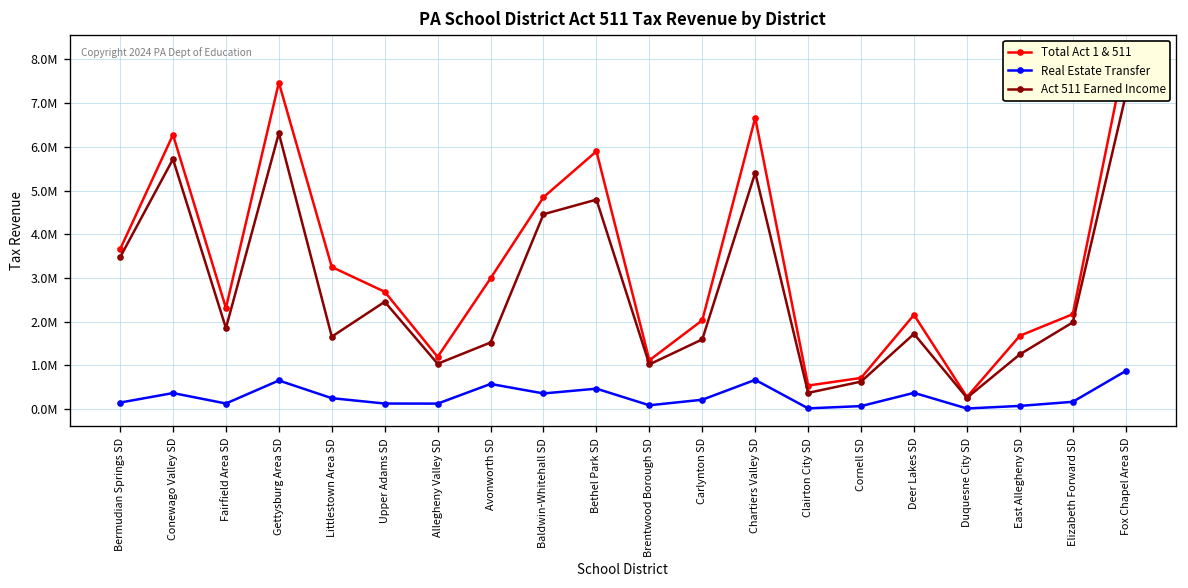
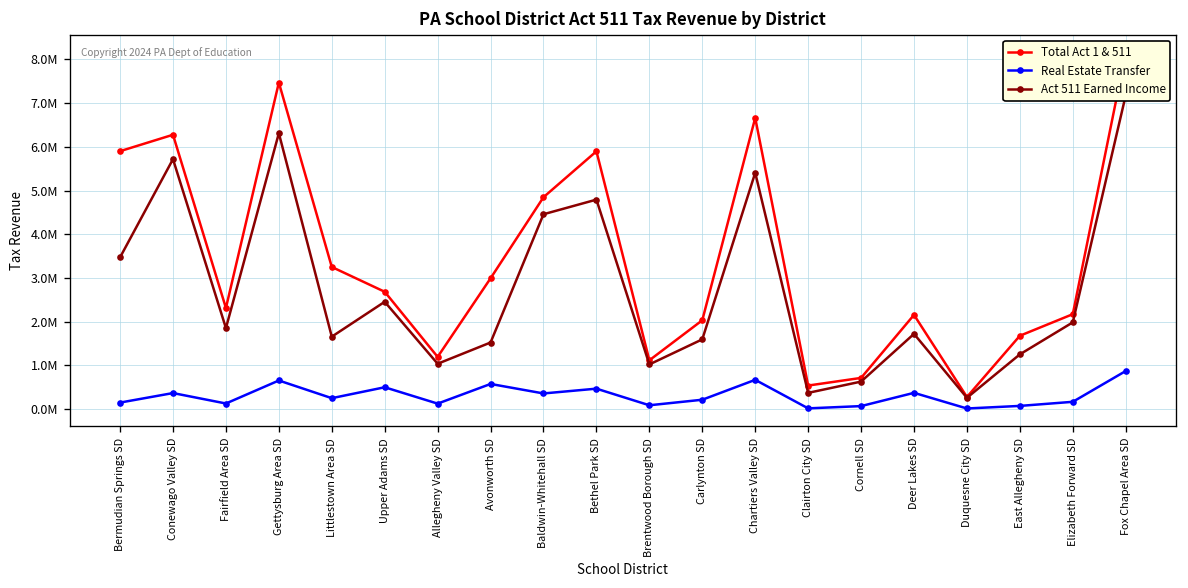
  {
    "Total Act 1 & 511": {
-     "Bermudian Springs SD": 3700000,
+     "Bermudian Springs SD": 5900000,
      "Conewago Valley SD": 6300000,
      "Fairfield Area SD": 2300000,
      "Gettysburg Area SD": 7500000,
      "Littlestown Area SD": 3300000,
      "Upper Adams SD": 2700000,
      "Allegheny Valley SD": 1200000,
      "Avonworth SD": 3000000,
      "Baldwin-Whitehall SD": 4800000,
      "Bethel Park SD": 5900000,
      "Brentwood Borough SD": 1100000,
      "Carlynton SD": 2000000,
      "Chartiers Valley SD": 6700000,
      "Clairton City SD": 500000,
      "Cornell SD": 700000,
      "Deer Lakes SD": 2200000,
      "East Allegheny SD": 1700000,
      "Elizabeth Forward SD": 2200000
    },
    "Real Estate Transfer": {
      "Bermudian Springs SD": 100000,
      "Conewago Valley SD": 400000,
      "Fairfield Area SD": 100000,
      "Gettysburg Area SD": 700000,
      "Littlestown Area SD": 200000,
-     "Upper Adams SD": 100000,
+     "Upper Adams SD": 500000,
      "Allegheny Valley SD": 100000,
      "Avonworth SD": 600000,
      "Baldwin-Whitehall SD": 400000,
      "Bethel Park SD": 500000,
      "Brentwood Borough SD": 100000,
      "Carlynton SD": 200000,
      "Chartiers Valley SD": 700000,
      "Clairton City SD": 0,
      "Cornell SD": 100000,
      "Deer Lakes SD": 400000,
      "Duquesne City SD": 0,
      "East Allegheny SD": 100000,
      "Elizabeth Forward SD": 200000,
      "Fox Chapel Area SD": 900000
    },
    "Act 511 Earned Income": {
      "Bermudian Springs SD": 3500000,
      "Conewago Valley SD": 5700000,
      "Fairfield Area SD": 1900000,
      "Gettysburg Area SD": 6300000,
      "Littlestown Area SD": 1700000,
      "Upper Adams SD": 2500000,
      "Allegheny Valley SD": 1000000,
      "Avonworth SD": 1500000,
      "Baldwin-Whitehall SD": 4500000,
      "Bethel Park SD": 4800000,
      "Brentwood Borough SD": 1000000,
      "Carlynton SD": 1600000,
      "Chartiers Valley SD": 5400000,
      "Clairton City SD": 400000,
      "Cornell SD": 600000,
      "Deer Lakes SD": 1700000,
      "East Allegheny SD": 1300000,
      "Elizabeth Forward SD": 2000000
    }
  }
